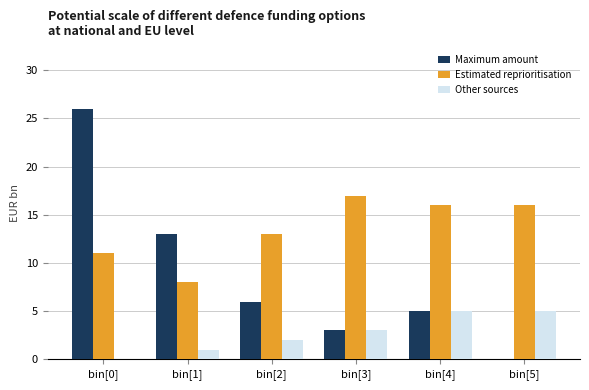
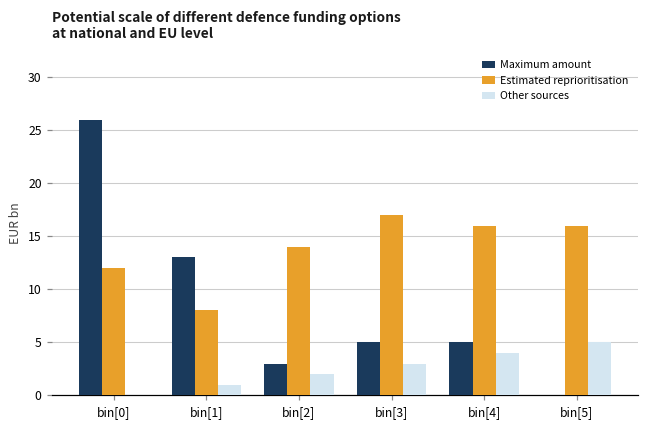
  {
    "Maximum amount": {
      "bin[0]": 26,
      "bin[1]": 13,
-     "bin[2]": 6,
-     "bin[3]": 3,
+     "bin[2]": 3,
+     "bin[3]": 5,
      "bin[4]": 5,
      "bin[5]": 0
    },
    "Estimated reprioritisation": {
-     "bin[0]": 11,
+     "bin[0]": 12,
      "bin[1]": 8,
-     "bin[2]": 13,
+     "bin[2]": 14,
      "bin[3]": 17,
      "bin[4]": 16,
      "bin[5]": 16
    },
    "Other sources": {
      "bin[0]": 0,
      "bin[1]": 1,
      "bin[2]": 2,
      "bin[3]": 3,
-     "bin[4]": 5,
+     "bin[4]": 4,
      "bin[5]": 5
    }
  }
